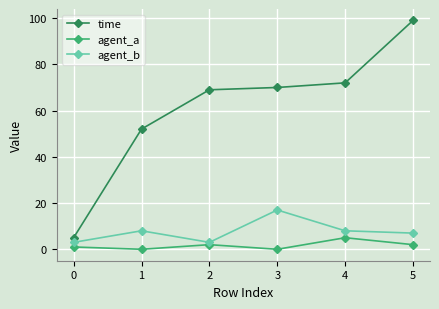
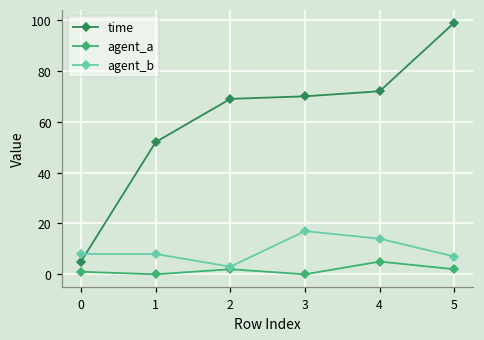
  {
    "agent_b": {
-     "0": 3,
+     "0": 8,
      "1": 8,
      "3": 17,
-     "4": 8,
+     "4": 14,
      "5": 7
    }
  }
